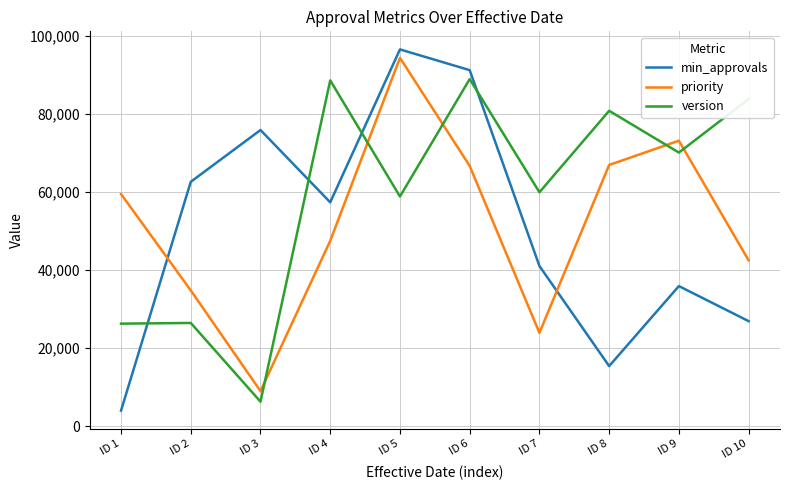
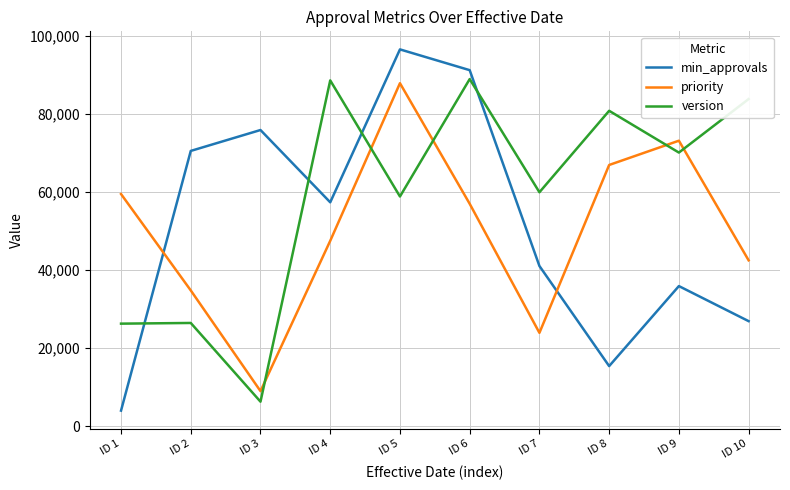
  {
    "min_approvals": {
      "ID 1": "4,000",
-     "ID 2": "63,000",
+     "ID 2": "71,000",
      "ID 3": "76,000",
      "ID 4": "57,000",
      "ID 5": "97,000",
      "ID 6": "91,000",
      "ID 7": "41,000",
      "ID 8": "15,000",
      "ID 9": "36,000",
      "ID 10": "27,000"
    },
    "priority": {
      "ID 1": "59,000",
      "ID 2": "35,000",
      "ID 3": "9,000",
      "ID 4": "47,000",
-     "ID 5": "94,000",
-     "ID 6": "67,000",
+     "ID 5": "88,000",
+     "ID 6": "57,000",
      "ID 7": "24,000",
      "ID 8": "67,000",
      "ID 9": "73,000",
      "ID 10": "42,000"
    },
    "version": {
      "ID 1": "26,000",
      "ID 2": "26,000",
      "ID 3": "6,000",
      "ID 4": "89,000",
      "ID 5": "59,000",
      "ID 6": "89,000",
      "ID 7": "60,000",
      "ID 8": "81,000",
      "ID 9": "70,000"
    }
  }
